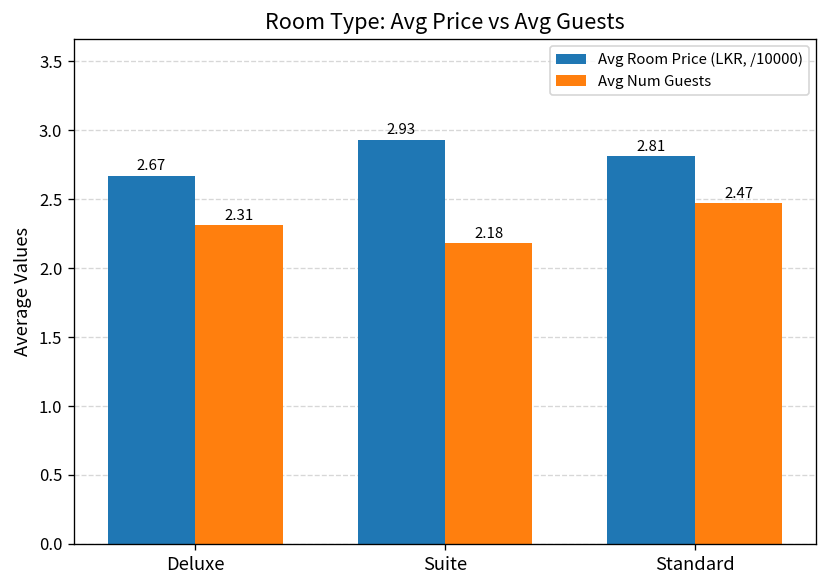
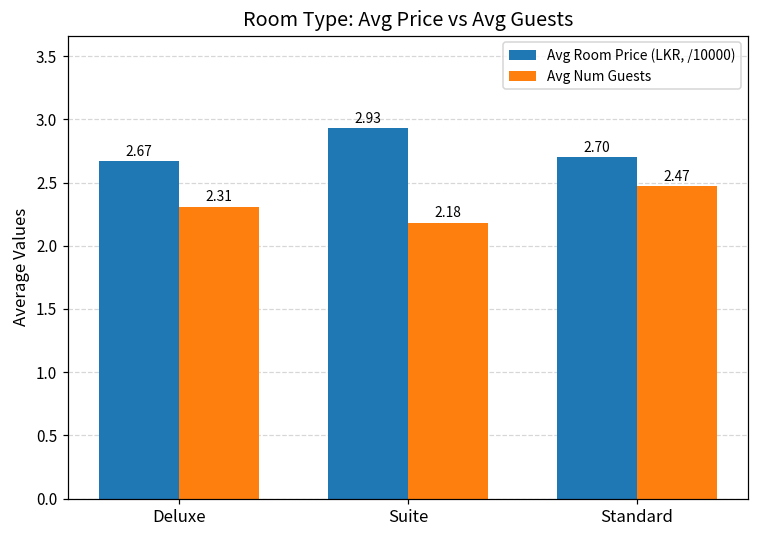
  {
    "Avg Room Price (LKR, /10000)": {
      "Deluxe": 2.67,
      "Suite": 2.93,
-     "Standard": 2.81
+     "Standard": 2.70
    },
    "Avg Num Guests": {
      "Deluxe": 2.31,
      "Suite": 2.18,
      "Standard": 2.47
    }
  }
